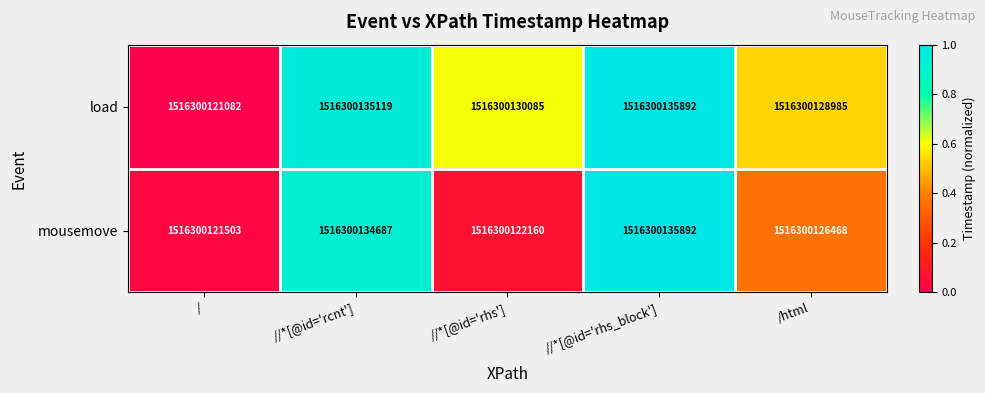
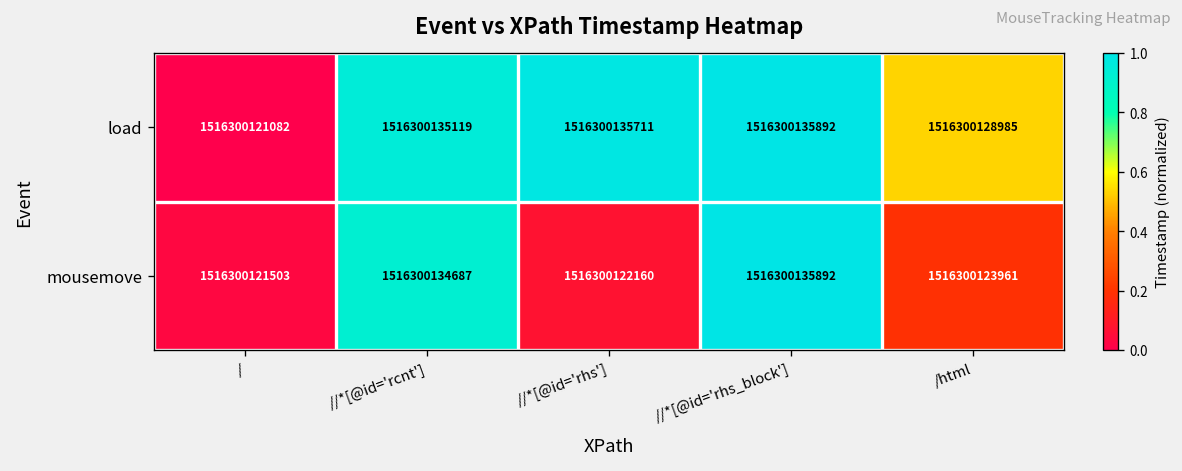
  {
    "load": {
      "/": 1516300121082,
      "//*[@id='rcnt']": 1516300135119,
-     "//*[@id='rhs']": 1516300130085,
+     "//*[@id='rhs']": 1516300135711,
      "//*[@id='rhs_block']": 1516300135892,
      "/html": 1516300128985
    },
    "mousemove": {
      "/": 1516300121503,
      "//*[@id='rcnt']": 1516300134687,
      "//*[@id='rhs']": 1516300122160,
      "//*[@id='rhs_block']": 1516300135892,
-     "/html": 1516300126468
+     "/html": 1516300123961
    }
  }
